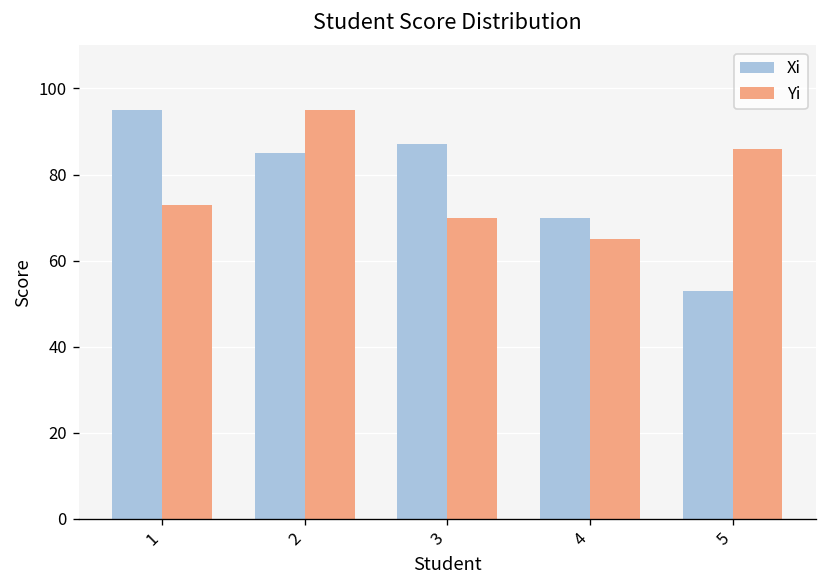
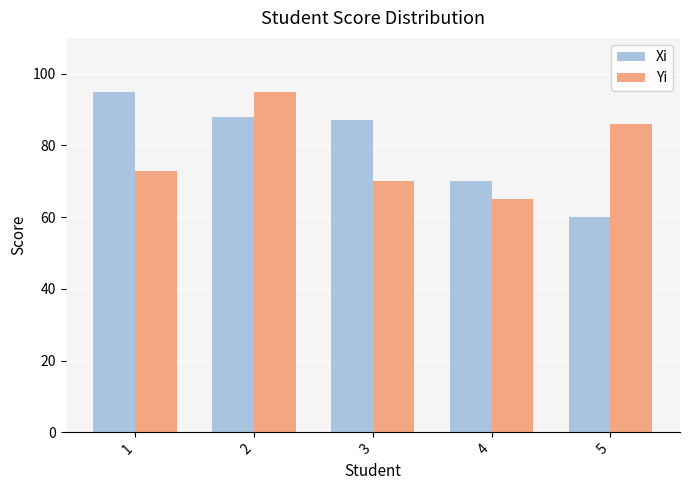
  {
    "Xi": {
      "1": 95,
-     "2": 85,
+     "2": 88,
      "3": 87,
      "4": 70,
-     "5": 53
+     "5": 60
    },
    "Yi": {
      "1": 73,
      "2": 95,
      "3": 70,
      "4": 65,
      "5": 86
    }
  }
